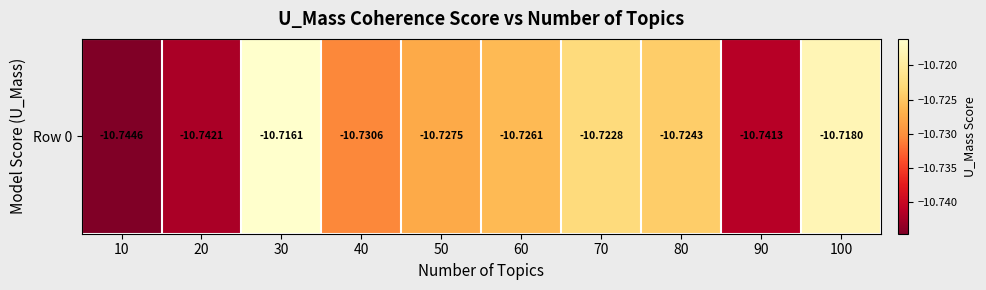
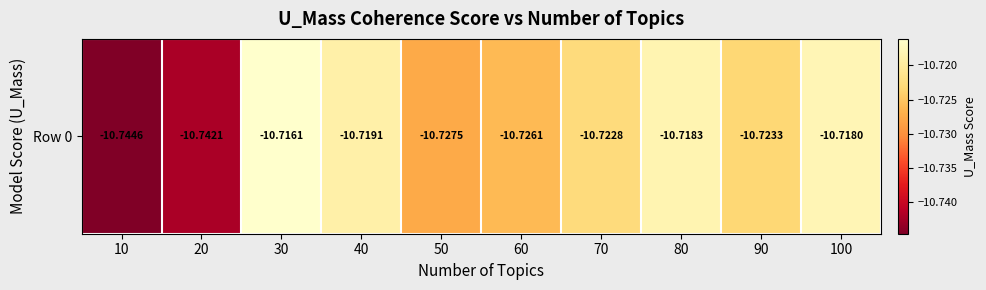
  {
    "Row 0": {
      "10": -10.7446,
      "20": -10.7421,
      "30": -10.7161,
-     "40": -10.7306,
+     "40": -10.7191,
      "50": -10.7275,
      "60": -10.7261,
      "70": -10.7228,
-     "80": -10.7243,
-     "90": -10.7413,
+     "80": -10.7183,
+     "90": -10.7233,
      "100": -10.7180
    }
  }
